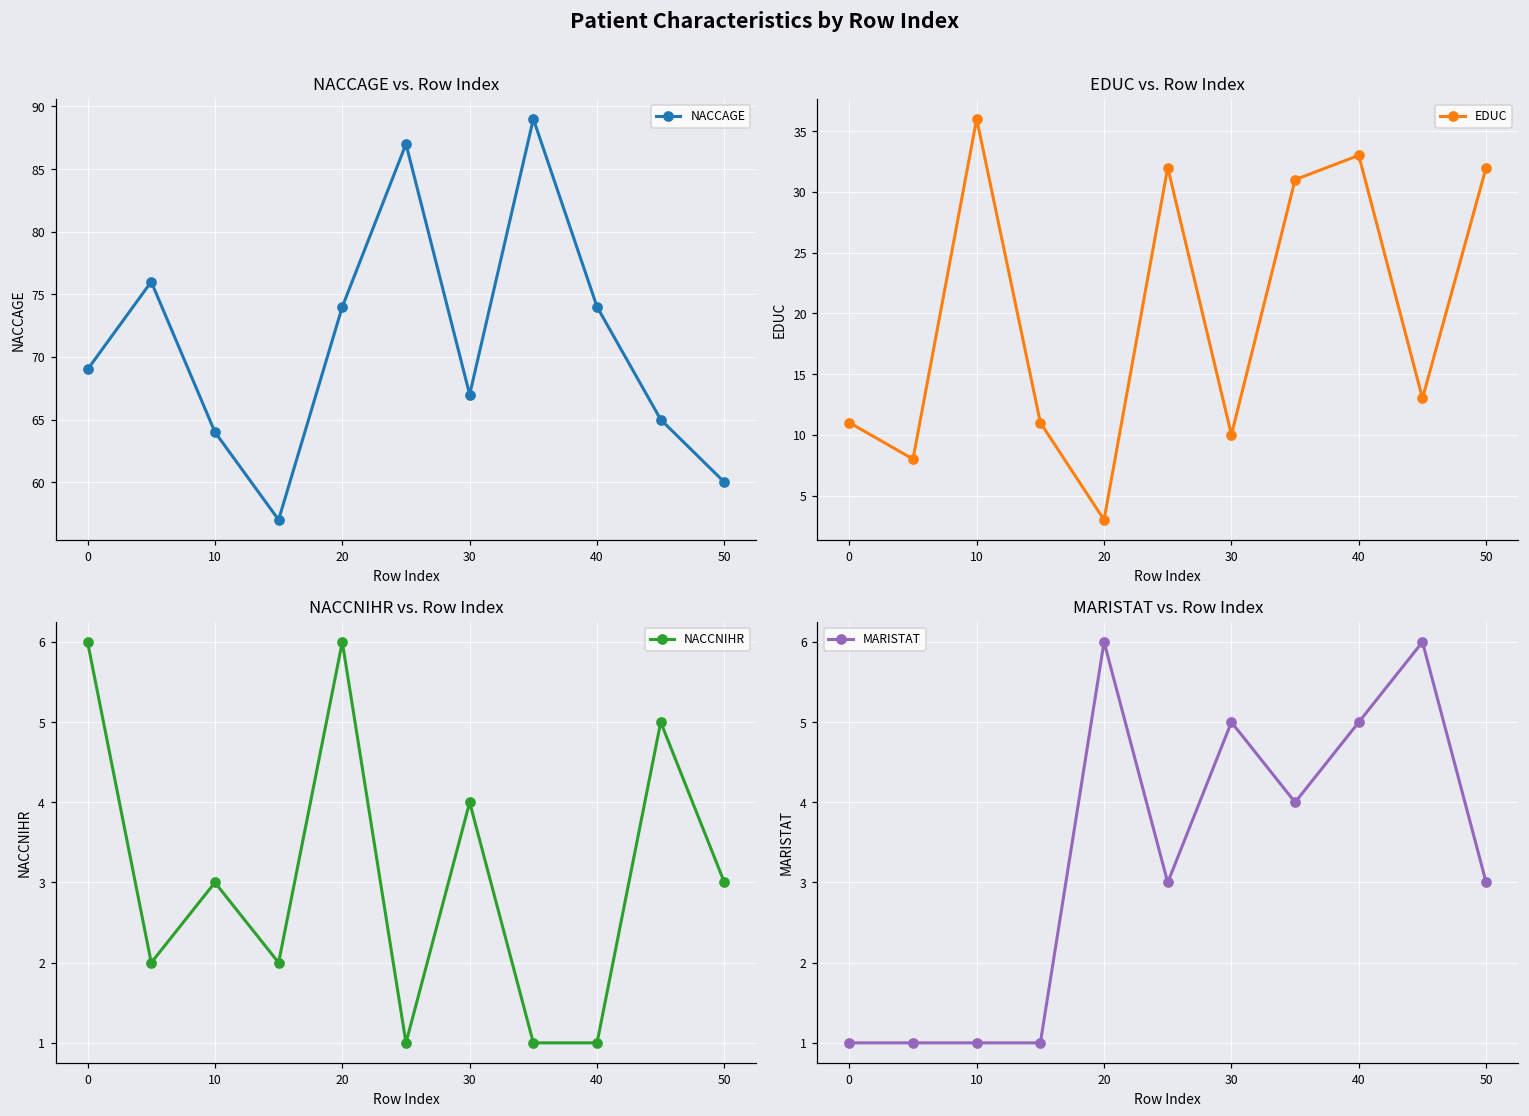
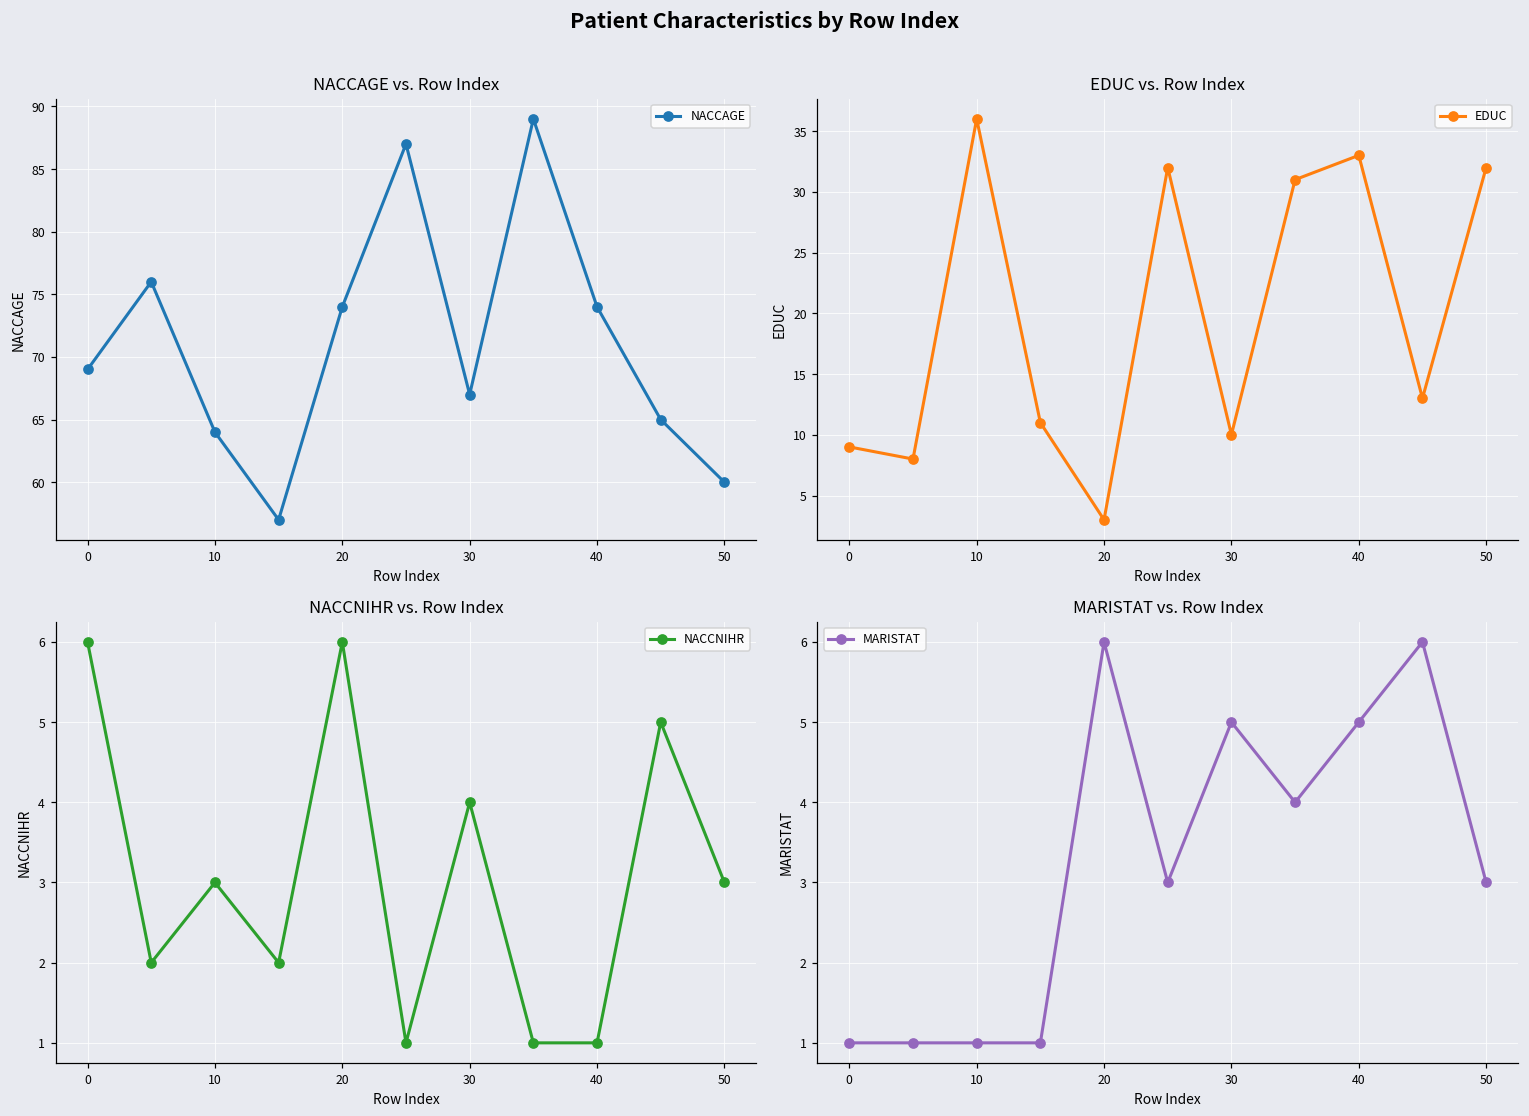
  {
    "NACCAGE vs. Row Index": {
      "0": 69.0,
      "10": 64.0,
      "20": 74.0,
      "30": 67.0,
      "40": 74.0,
      "50": 60.0
    },
    "EDUC vs. Row Index": {
-     "0": 11,
+     "0": 9,
      "10": 36,
      "20": 3,
      "30": 10,
      "40": 33,
      "50": 32
    },
    "NACCNIHR vs. Row Index": {
      "0": 6.0,
      "10": 3.0,
      "20": 6.0,
      "30": 4.0,
      "40": 1.0,
      "50": 3.0
    },
    "MARISTAT vs. Row Index": {
      "0": 1.0,
      "10": 1.0,
      "20": 6.0,
      "30": 5.0,
      "40": 5.0,
      "50": 3.0
    }
  }
